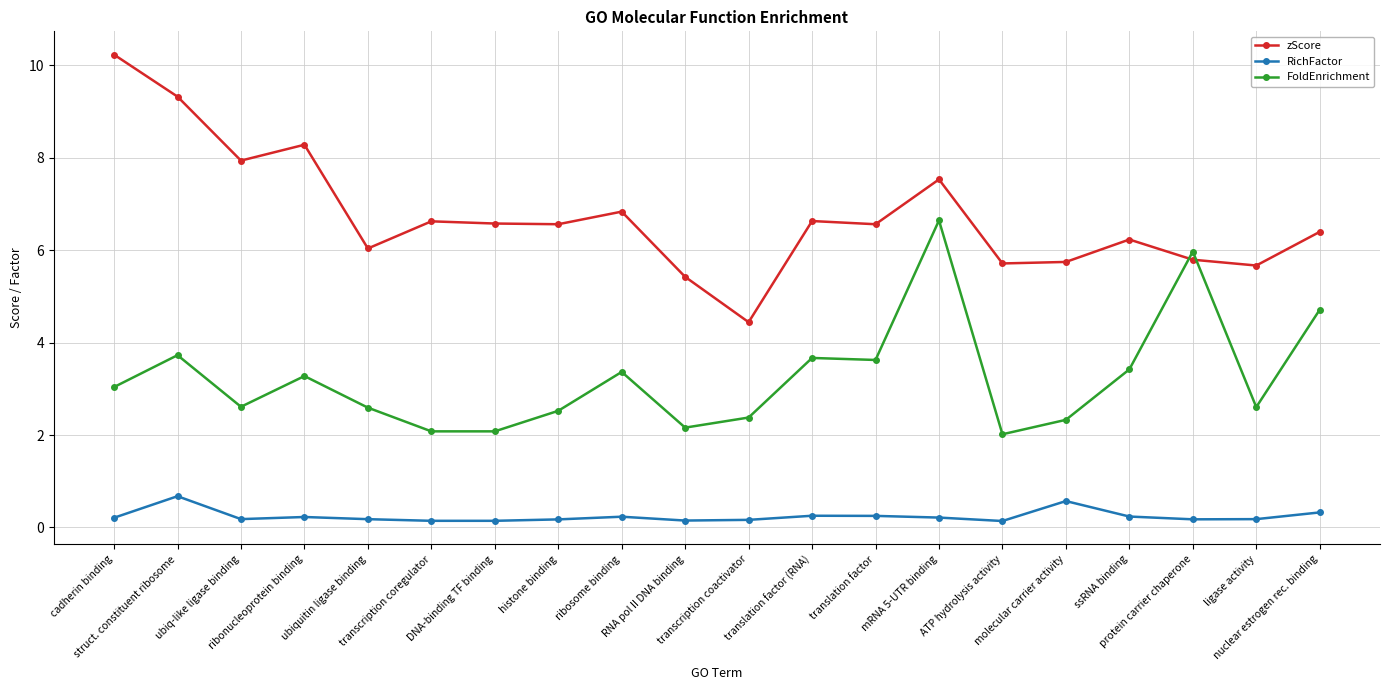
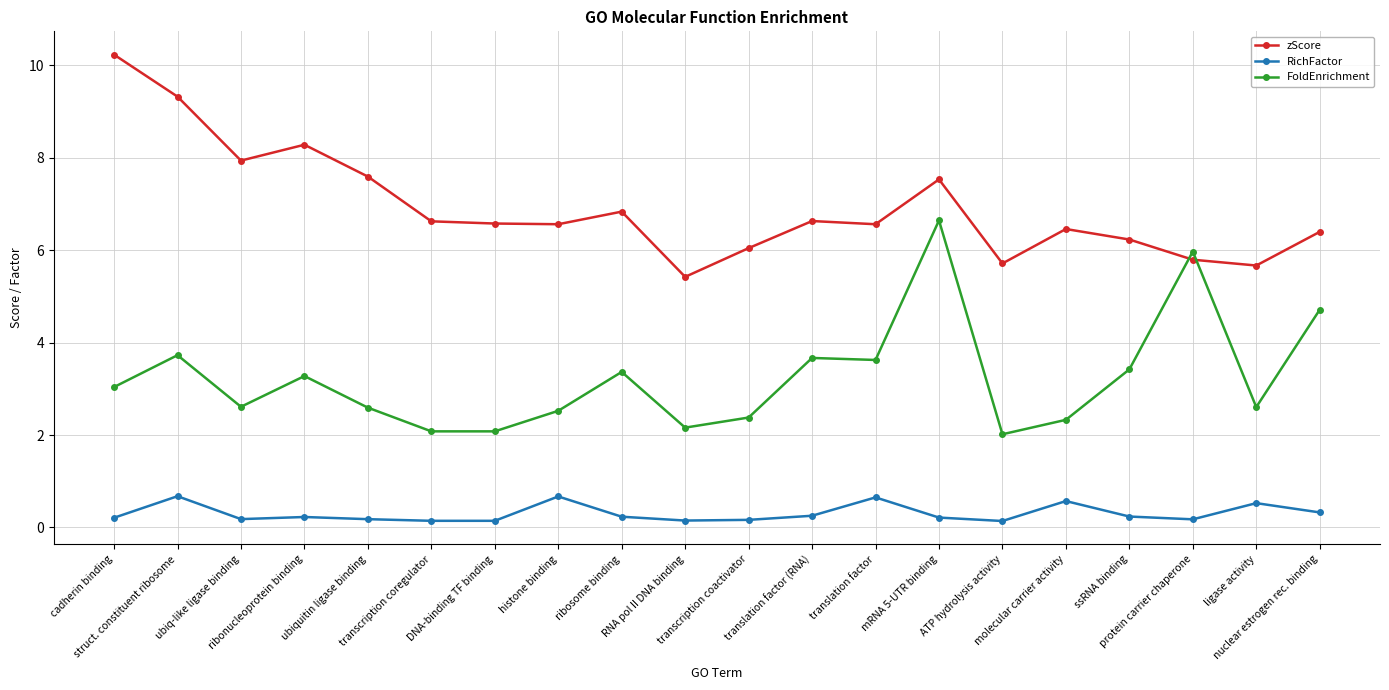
  {
    "zScore": {
      "cadherin binding": 10.2,
      "struct. constituent ribosome": 9.3,
      "ubiq-like ligase binding": 7.9,
      "ribonucleoprotein binding": 8.3,
-     "ubiquitin ligase binding": 6.0,
+     "ubiquitin ligase binding": 7.6,
      "transcription coregulator": 6.6,
      "DNA-binding TF binding": 6.6,
      "histone binding": 6.6,
      "ribosome binding": 6.8,
      "RNA pol II DNA binding": 5.4,
-     "transcription coactivator": 4.4,
+     "transcription coactivator": 6.0,
      "translation factor (RNA)": 6.6,
      "translation factor": 6.6,
      "mRNA 5-UTR binding": 7.5,
      "ATP hydrolysis activity": 5.7,
-     "molecular carrier activity": 5.7,
+     "molecular carrier activity": 6.5,
      "ssRNA binding": 6.2,
      "protein carrier chaperone": 5.8,
      "ligase activity": 5.7,
      "nuclear estrogen rec. binding": 6.4
    },
    "RichFactor": {
      "cadherin binding": 0.2,
      "struct. constituent ribosome": 0.7,
      "ubiq-like ligase binding": 0.2,
      "ribonucleoprotein binding": 0.2,
      "ubiquitin ligase binding": 0.2,
      "transcription coregulator": 0.1,
      "DNA-binding TF binding": 0.1,
-     "histone binding": 0.2,
+     "histone binding": 0.7,
      "ribosome binding": 0.2,
      "RNA pol II DNA binding": 0.1,
      "transcription coactivator": 0.2,
      "translation factor (RNA)": 0.3,
-     "translation factor": 0.3,
+     "translation factor": 0.7,
      "mRNA 5-UTR binding": 0.2,
      "ATP hydrolysis activity": 0.1,
      "molecular carrier activity": 0.6,
      "ssRNA binding": 0.2,
      "protein carrier chaperone": 0.2,
-     "ligase activity": 0.2,
+     "ligase activity": 0.5,
      "nuclear estrogen rec. binding": 0.3
    },
    "FoldEnrichment": {
      "cadherin binding": 3.0,
      "struct. constituent ribosome": 3.7,
      "ubiq-like ligase binding": 2.6,
      "ribonucleoprotein binding": 3.3,
      "ubiquitin ligase binding": 2.6,
      "transcription coregulator": 2.1,
      "DNA-binding TF binding": 2.1,
      "histone binding": 2.5,
      "ribosome binding": 3.4,
      "RNA pol II DNA binding": 2.2,
      "transcription coactivator": 2.4,
      "translation factor (RNA)": 3.7,
      "translation factor": 3.6,
      "mRNA 5-UTR binding": 6.6,
      "ATP hydrolysis activity": 2.0,
      "molecular carrier activity": 2.3,
      "ssRNA binding": 3.4,
      "protein carrier chaperone": 6.0,
      "ligase activity": 2.6,
      "nuclear estrogen rec. binding": 4.7
    }
  }
